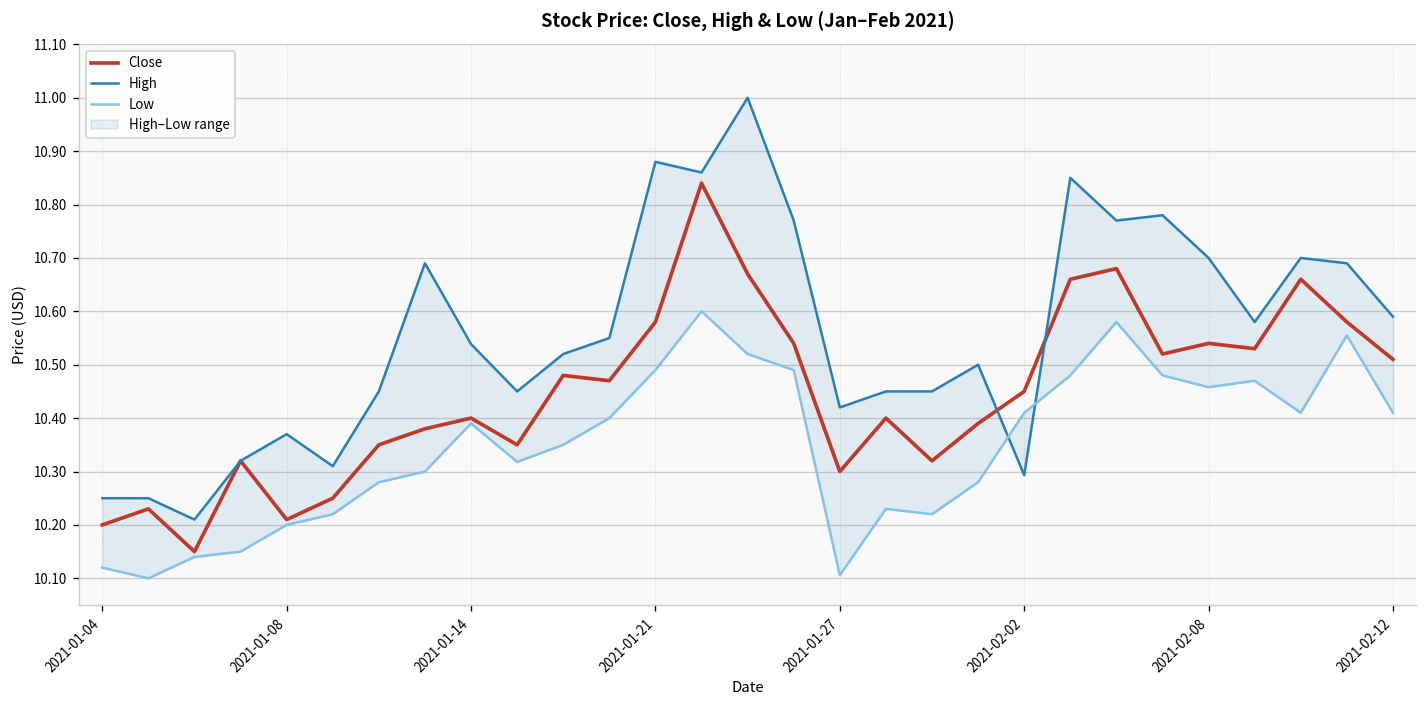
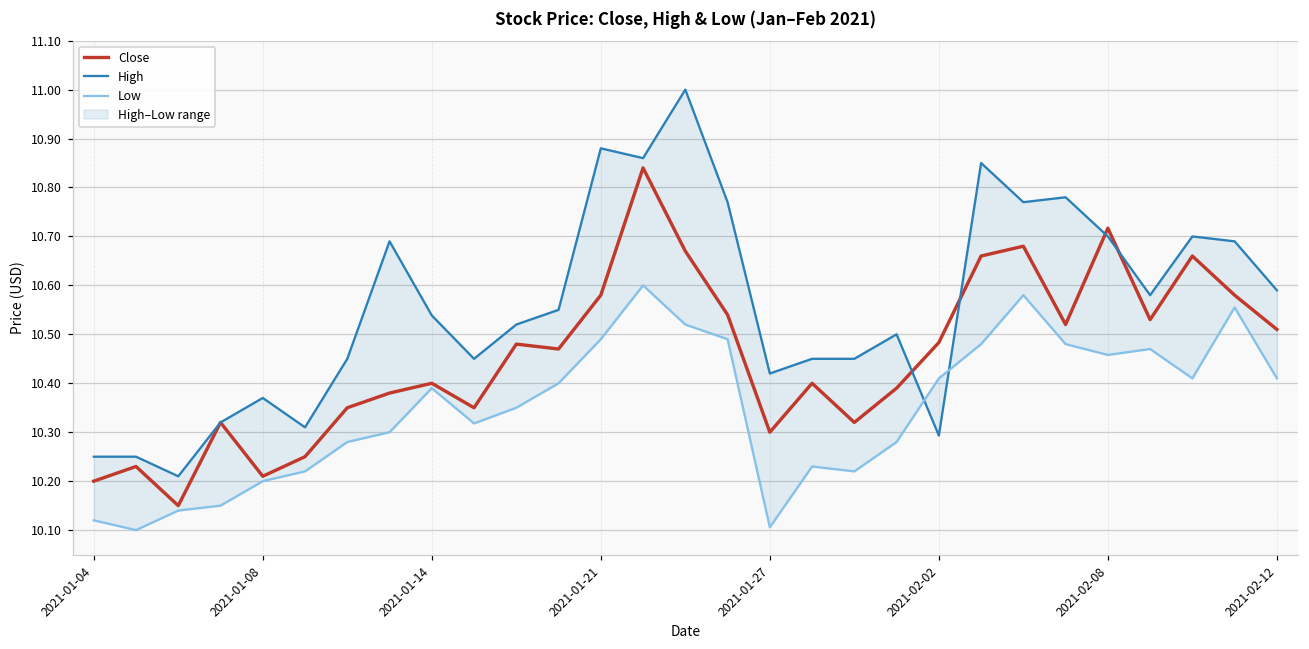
  {
    "Close": {
      "2021-01-04": 10.20,
      "2021-01-08": 10.21,
      "2021-01-14": 10.40,
      "2021-01-21": 10.58,
      "2021-01-27": 10.30,
-     "2021-02-02": 10.45,
-     "2021-02-08": 10.54,
+     "2021-02-02": 10.48,
+     "2021-02-08": 10.72,
      "2021-02-12": 10.51
    },
    "Low": {
      "2021-01-04": 10.12,
      "2021-01-08": 10.20,
      "2021-01-14": 10.39,
      "2021-01-21": 10.49,
      "2021-01-27": 10.11,
      "2021-02-08": 10.46,
      "2021-02-12": 10.41
    }
  }
